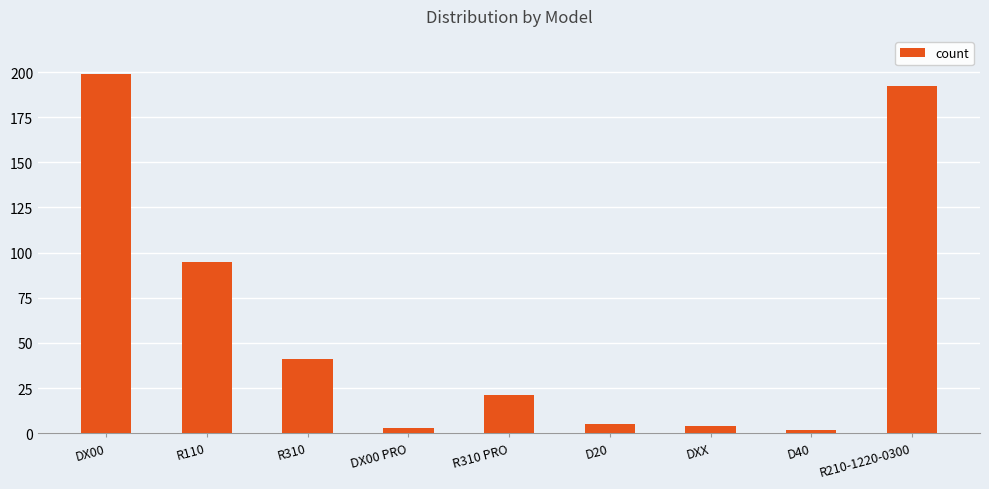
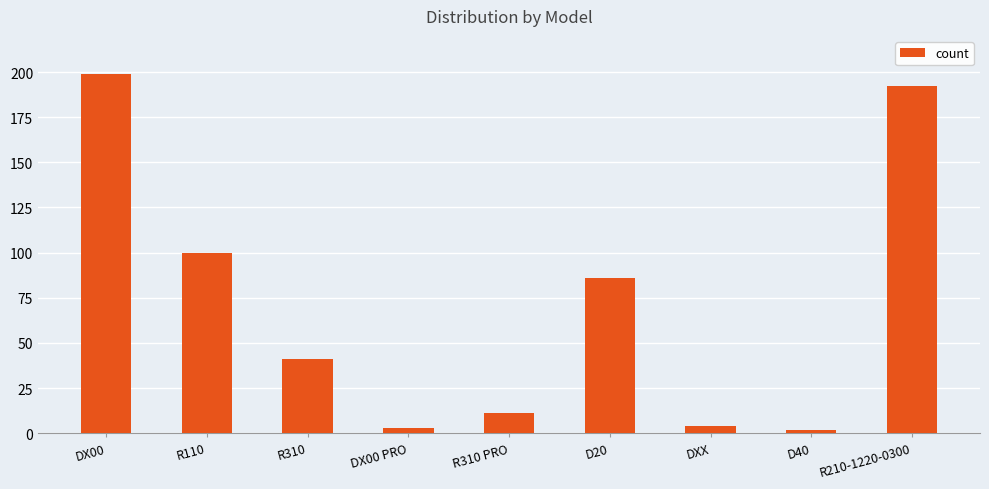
  {
    "DX00": 199,
-   "R110": 95,
+   "R110": 100,
    "R310": 41,
    "DX00 PRO": 3,
-   "R310 PRO": 21,
-   "D20": 5,
+   "R310 PRO": 11,
+   "D20": 86,
    "DXX": 4,
    "D40": 2,
    "R210-1220-0300": 192
  }
